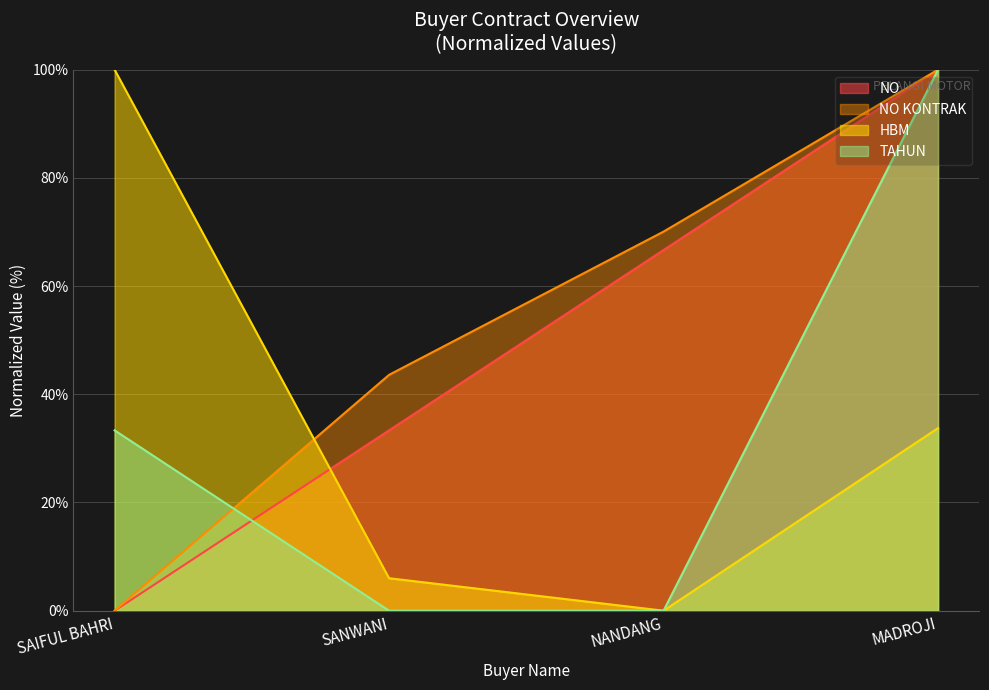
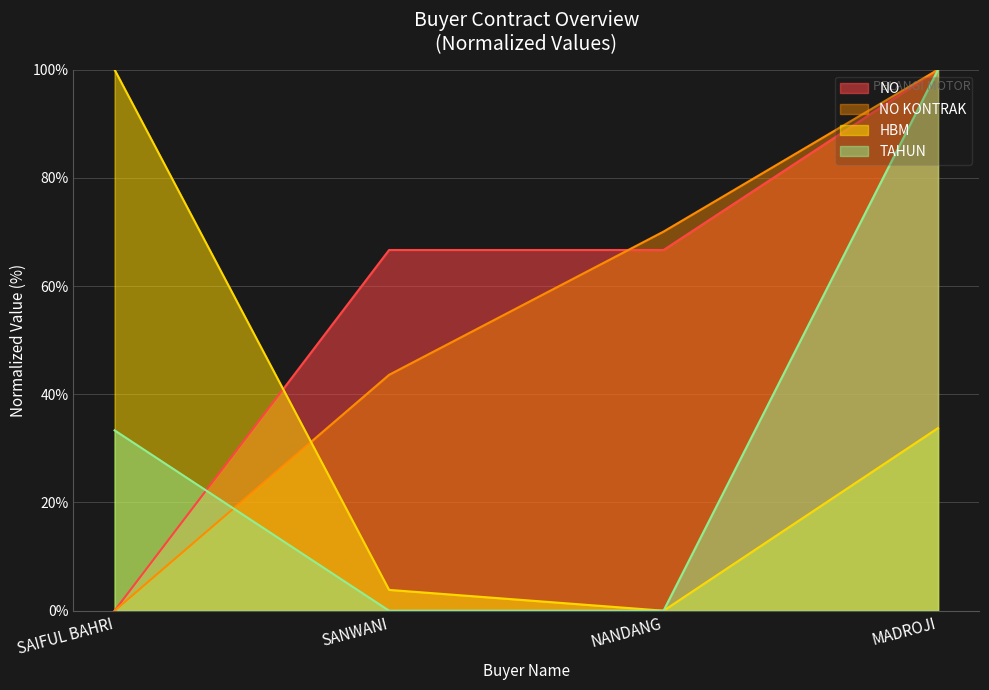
  {
    "NO": {
-     "SANWANI": "33%",
+     "SANWANI": "67%",
      "NANDANG": "67%"
    },
    "NO KONTRAK": {
      "SANWANI": "44%",
      "NANDANG": "70%"
    },
    "HBM": {
      "SAIFUL BAHRI": "100%",
-     "SANWANI": "6%",
+     "SANWANI": "4%",
      "MADROJI": "34%"
    },
    "TAHUN": {
      "SAIFUL BAHRI": "33%",
      "SANWANI": "0%"
    }
  }
